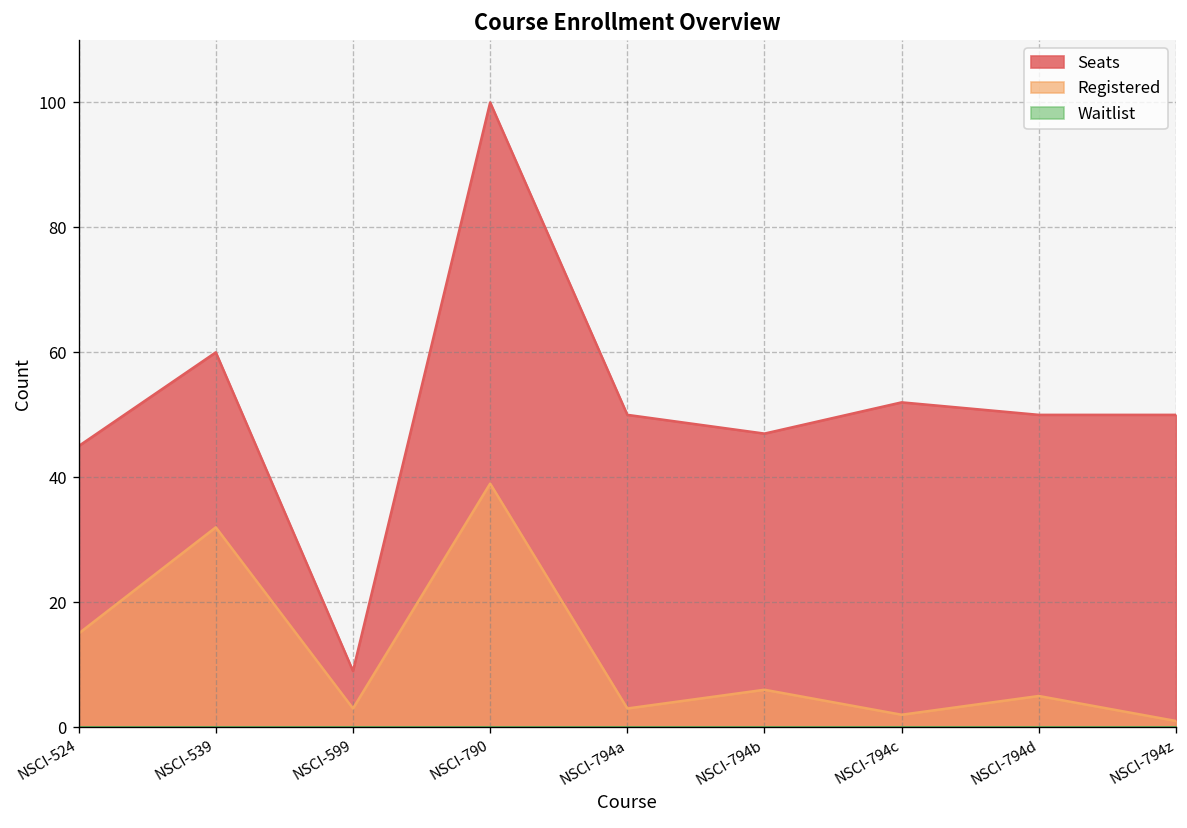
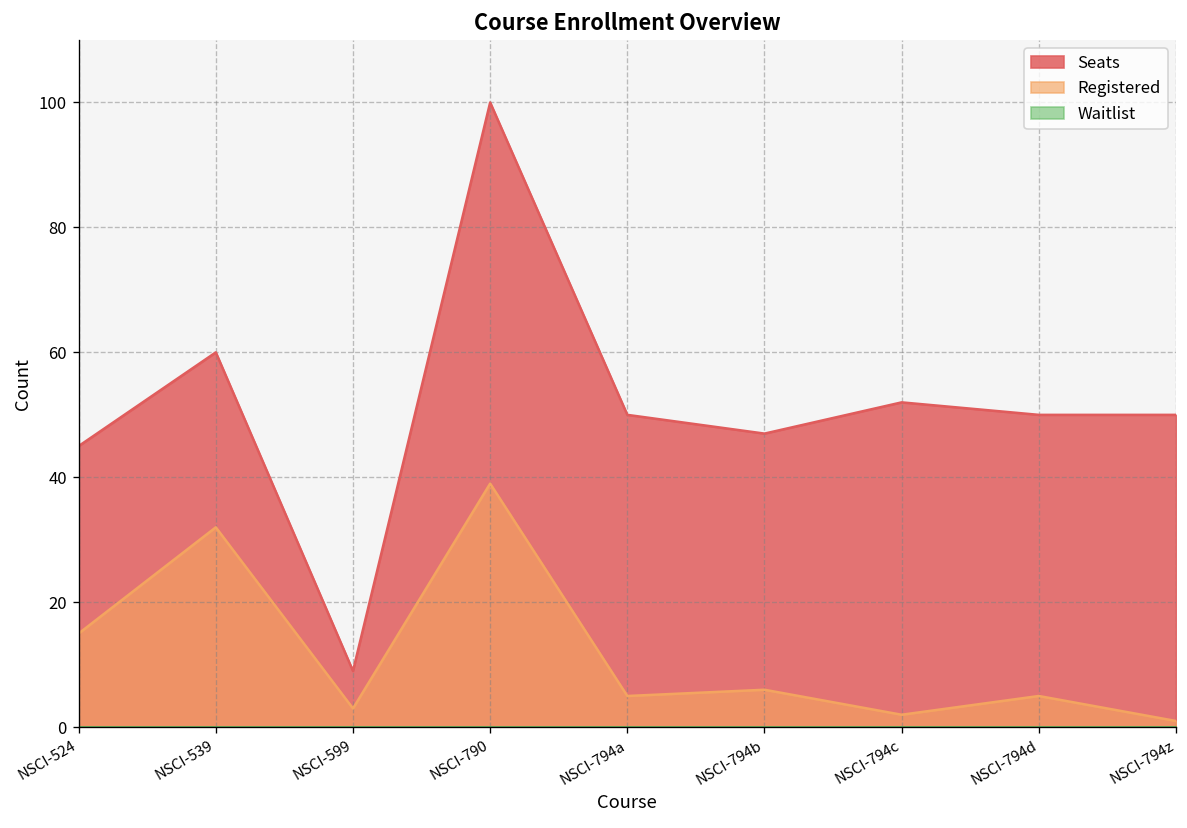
  {
    "Seats": {
      "NSCI-524": 45,
      "NSCI-539": 60,
      "NSCI-599": 9,
      "NSCI-790": 100,
      "NSCI-794a": 50,
      "NSCI-794b": 47,
      "NSCI-794c": 52,
      "NSCI-794d": 50,
      "NSCI-794z": 50
    },
    "Registered": {
      "NSCI-524": 15,
      "NSCI-539": 32,
      "NSCI-599": 3,
      "NSCI-790": 39,
-     "NSCI-794a": 3,
+     "NSCI-794a": 5,
      "NSCI-794b": 6,
      "NSCI-794c": 2,
      "NSCI-794d": 5,
      "NSCI-794z": 1
    },
    "Waitlist": {
      "NSCI-524": 0,
      "NSCI-539": 0,
      "NSCI-599": 0,
      "NSCI-790": 0,
      "NSCI-794a": 0,
      "NSCI-794b": 0,
      "NSCI-794c": 0,
      "NSCI-794d": 0,
      "NSCI-794z": 0
    }
  }
